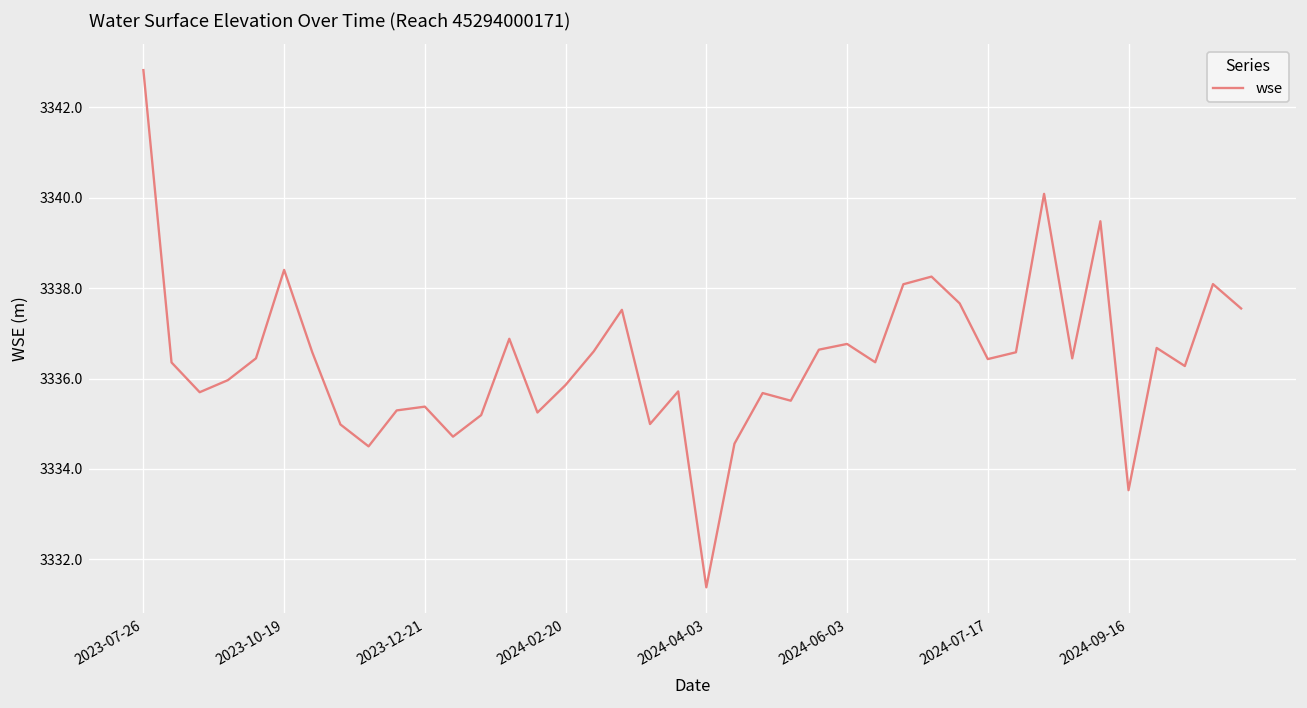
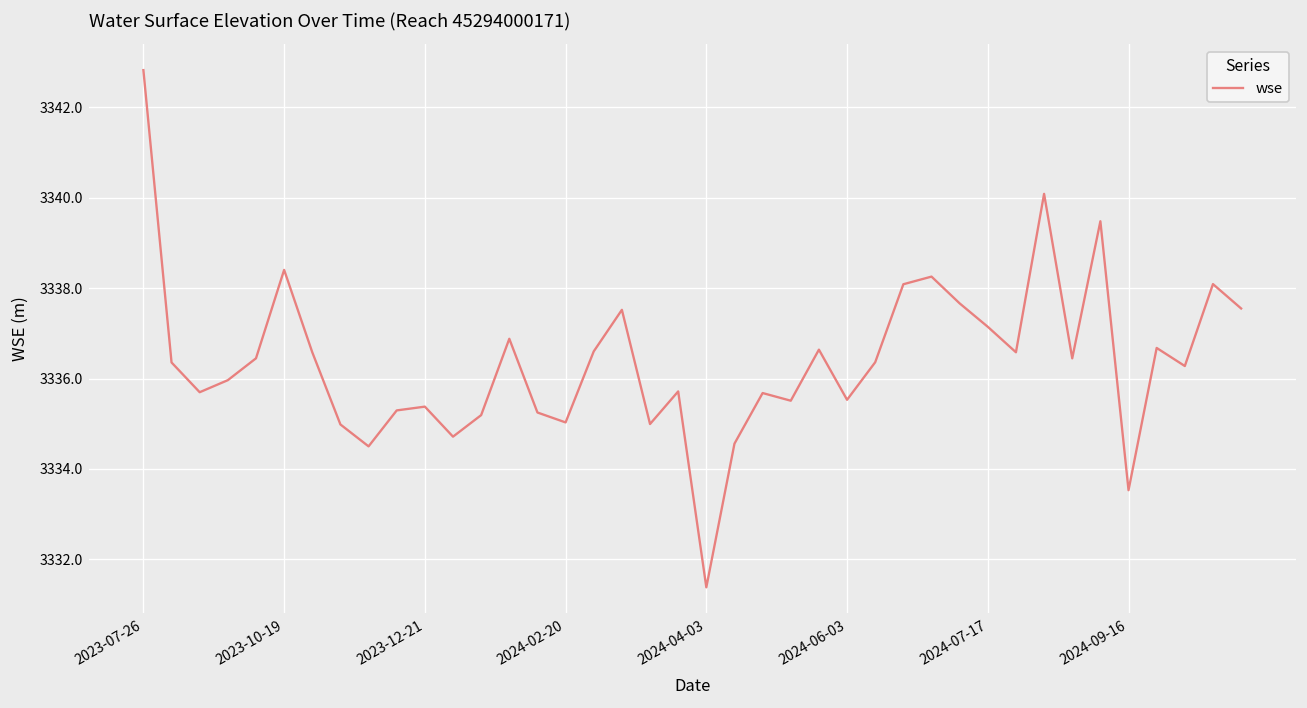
  {
    "2023-07-26": 3342.8,
    "2023-10-19": 3338.4,
    "2023-12-21": 3335.4,
-   "2024-02-20": 3335.9,
+   "2024-02-20": 3335.0,
    "2024-04-03": 3331.4,
-   "2024-06-03": 3336.8,
-   "2024-07-17": 3336.4,
+   "2024-06-03": 3335.5,
+   "2024-07-17": 3337.1,
    "2024-09-16": 3333.5
  }
